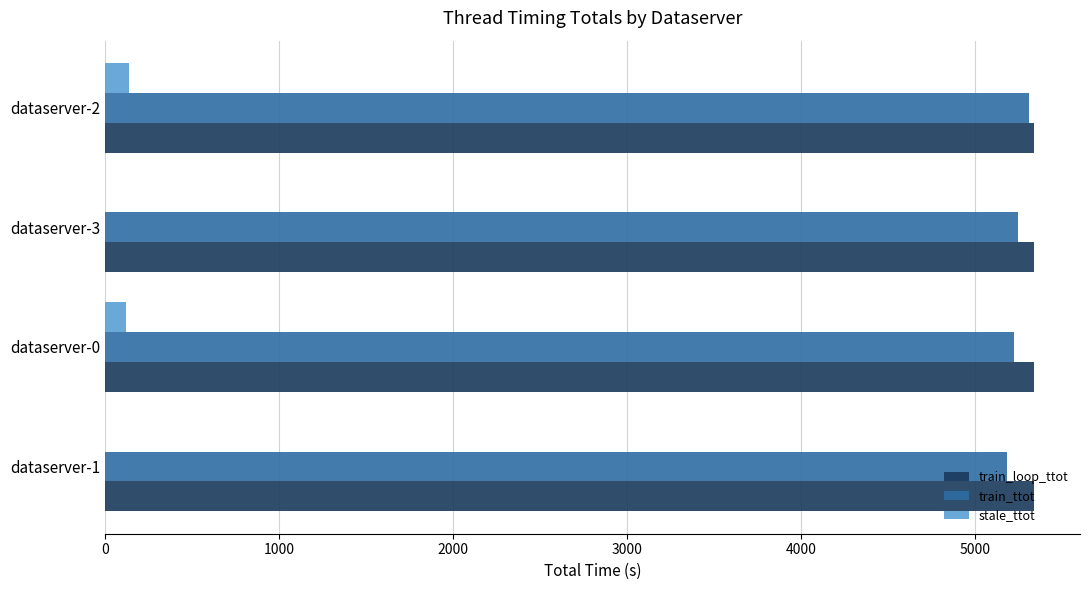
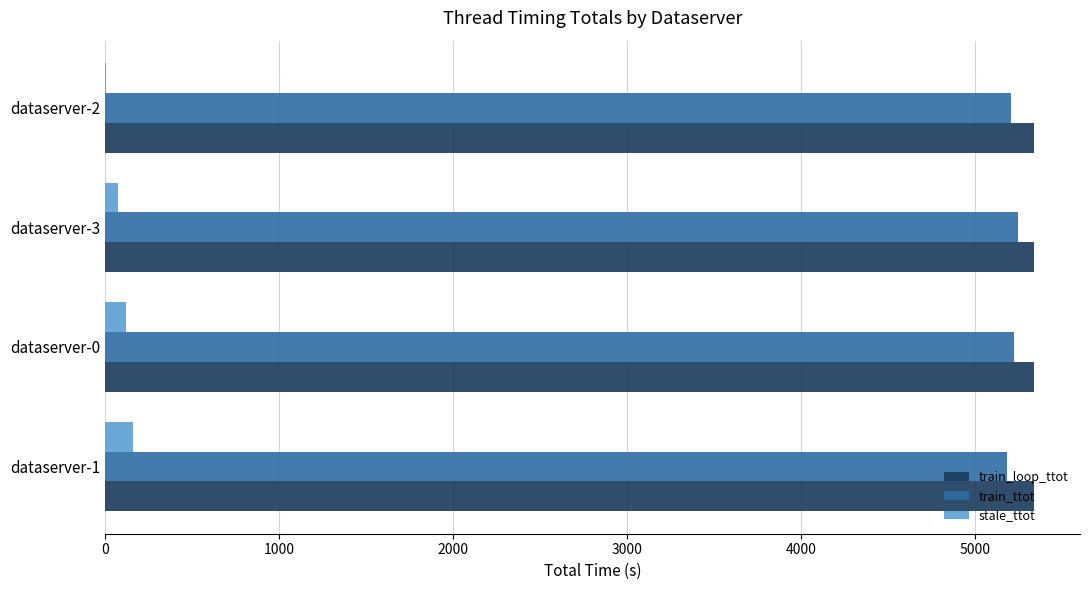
  {
    "train_loop_ttot": {
      "dataserver-2": 5330,
      "dataserver-3": 5330,
      "dataserver-0": 5330,
      "dataserver-1": 5330
    },
    "train_ttot": {
-     "dataserver-2": 5310,
+     "dataserver-2": 5200,
      "dataserver-3": 5240,
      "dataserver-0": 5220,
      "dataserver-1": 5180
    },
    "stale_ttot": {
-     "dataserver-2": 140,
-     "dataserver-3": 0,
+     "dataserver-2": 10,
+     "dataserver-3": 80,
      "dataserver-0": 120,
-     "dataserver-1": 0
+     "dataserver-1": 160
    }
  }
